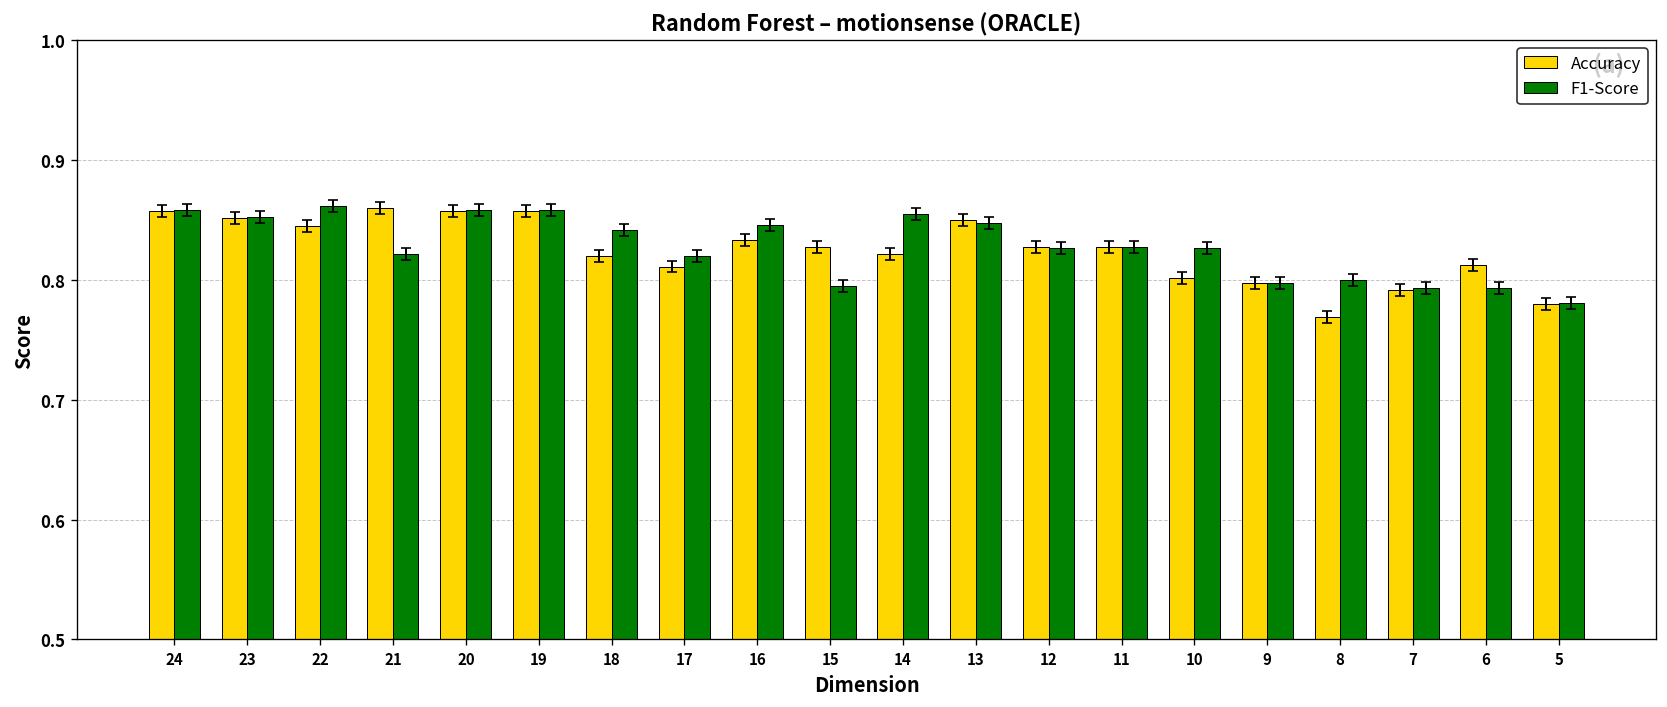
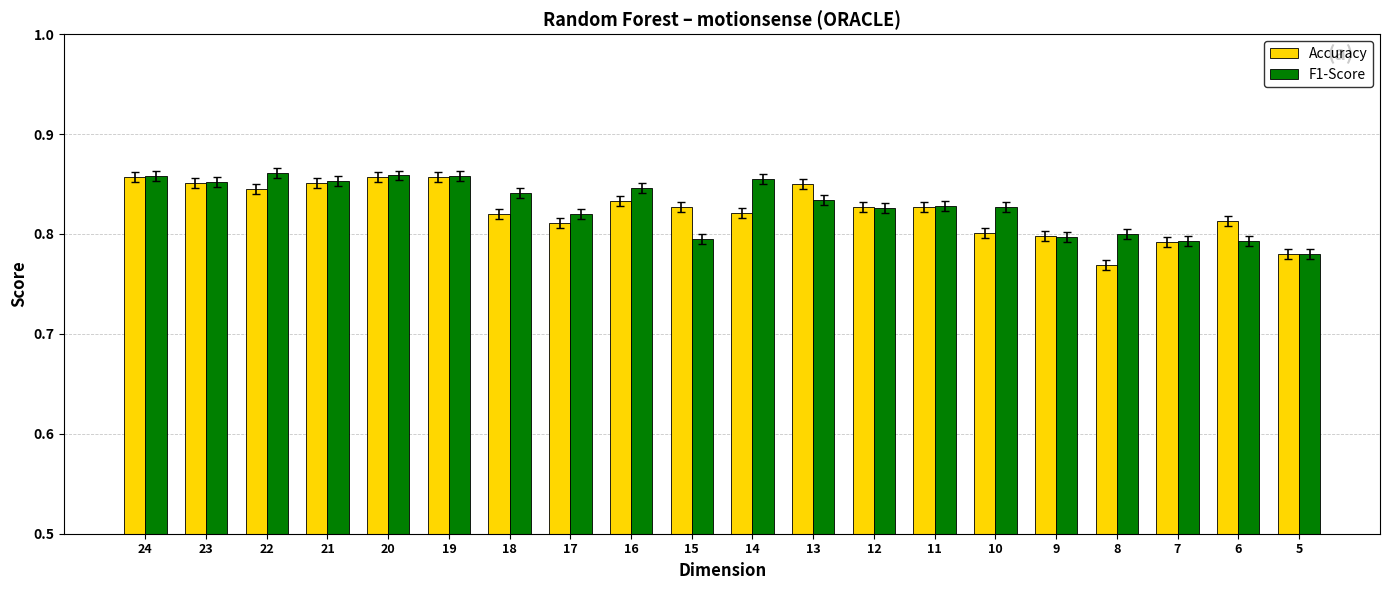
  {
    "Accuracy": {
      "24": 0.86,
      "23": 0.85,
      "22": 0.85,
-     "21": 0.86,
+     "21": 0.85,
      "20": 0.86,
      "19": 0.86,
      "18": 0.82,
      "17": 0.81,
      "16": 0.83,
      "15": 0.83,
      "14": 0.82,
      "13": 0.85,
      "12": 0.83,
      "11": 0.83,
      "10": 0.80,
      "9": 0.80,
      "8": 0.77,
      "7": 0.79,
      "6": 0.81,
      "5": 0.78
    },
    "F1-Score": {
      "24": 0.86,
      "23": 0.85,
      "22": 0.86,
-     "21": 0.82,
+     "21": 0.85,
      "20": 0.86,
      "19": 0.86,
      "18": 0.84,
      "17": 0.82,
      "16": 0.85,
      "15": 0.80,
      "14": 0.85,
-     "13": 0.85,
+     "13": 0.83,
      "12": 0.83,
      "11": 0.83,
      "10": 0.83,
      "9": 0.80,
      "8": 0.80,
      "7": 0.79,
      "6": 0.79,
      "5": 0.78
    }
  }
